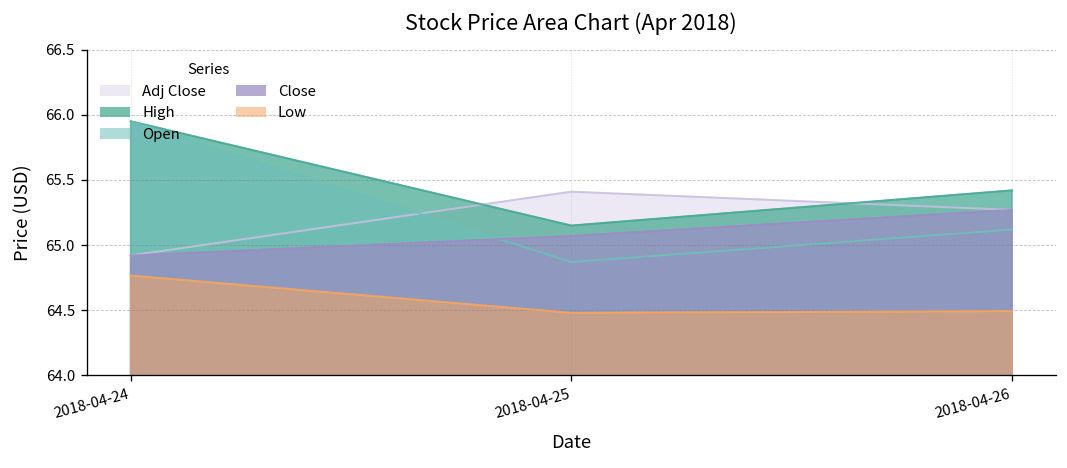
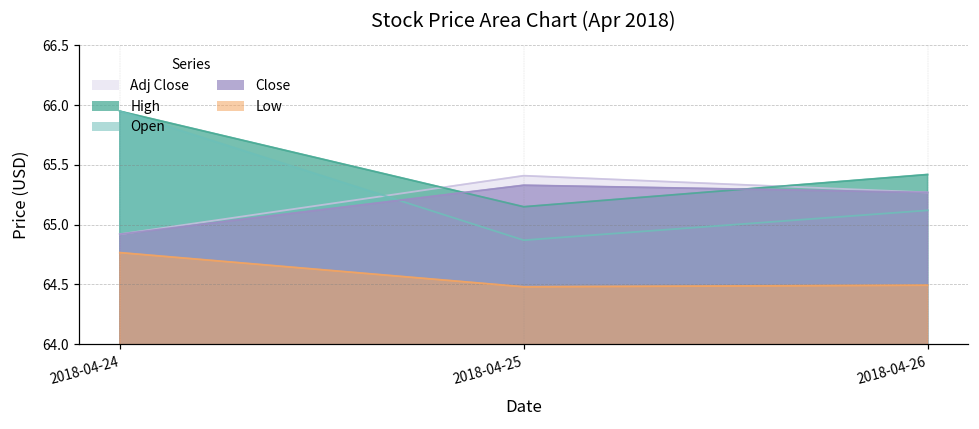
  {
    "Adj Close": {
      "2018-04-25": 65.41
    },
    "Close": {
-     "2018-04-25": 65.07
+     "2018-04-25": 65.33
    },
    "Low": {
      "2018-04-24": 64.77,
      "2018-04-25": 64.48,
      "2018-04-26": 64.49
    }
  }
